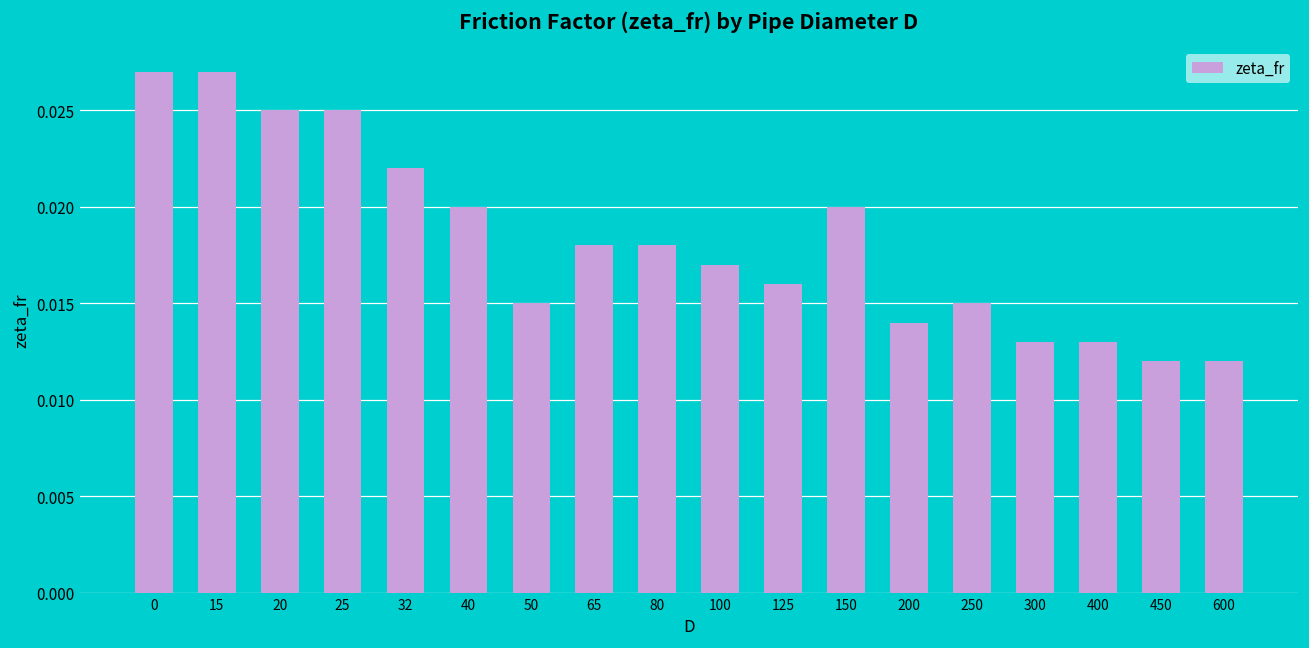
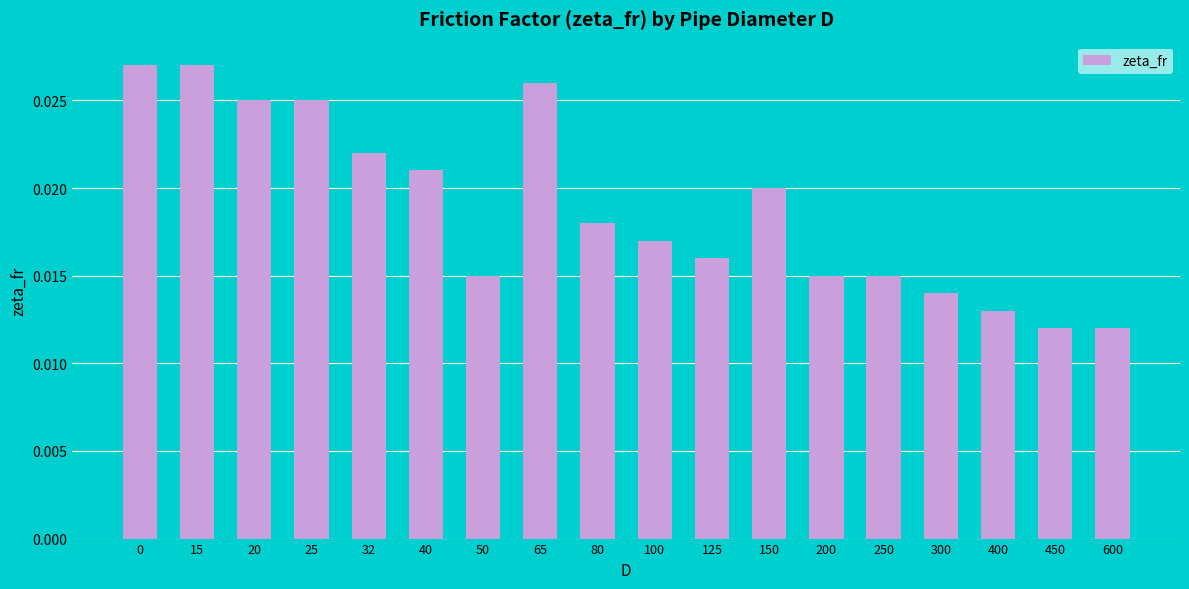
  {
    "0": 0.027,
    "15": 0.027,
    "20": 0.025,
    "25": 0.025,
    "32": 0.022,
-   "40": 0.020,
+   "40": 0.021,
    "50": 0.015,
-   "65": 0.018,
+   "65": 0.026,
    "80": 0.018,
    "100": 0.017,
    "125": 0.016,
    "150": 0.020,
-   "200": 0.014,
+   "200": 0.015,
    "250": 0.015,
-   "300": 0.013,
+   "300": 0.014,
    "400": 0.013,
    "450": 0.012,
    "600": 0.012
  }
